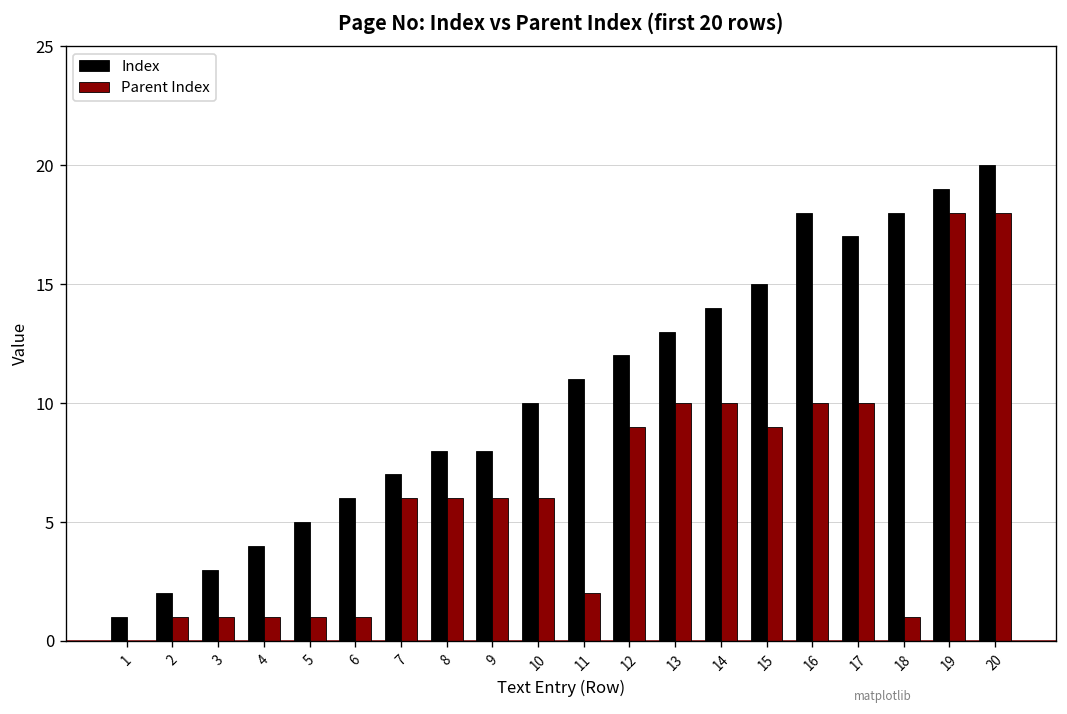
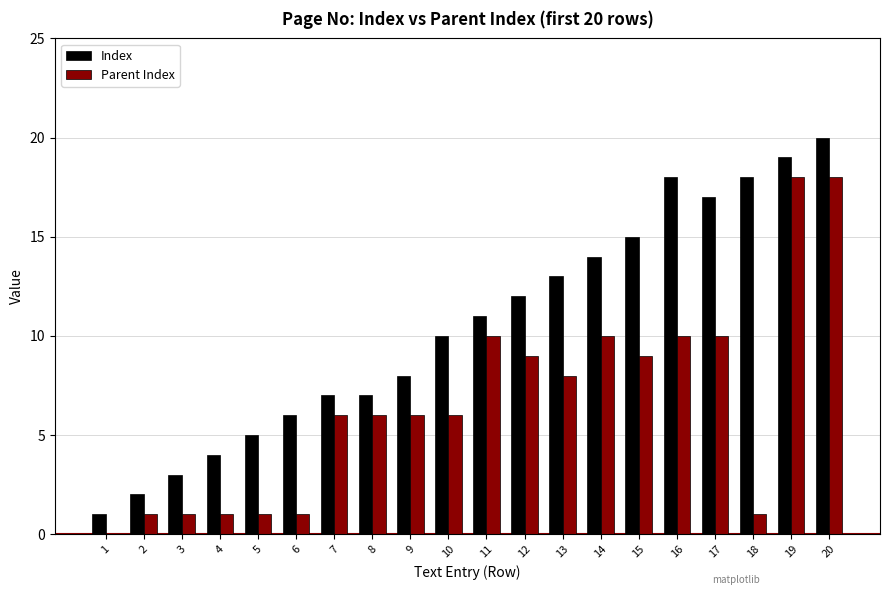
  {
    "Index": {
      "1": 1,
      "2": 2,
      "3": 3,
      "4": 4,
      "5": 5,
      "6": 6,
      "7": 7,
-     "8": 8,
+     "8": 7,
      "9": 8,
      "10": 10,
      "11": 11,
      "12": 12,
      "13": 13,
      "14": 14,
      "15": 15,
      "16": 18,
      "17": 17,
      "18": 18,
      "19": 19,
      "20": 20
    },
    "Parent Index": {
      "1": 0,
      "2": 1,
      "3": 1,
      "4": 1,
      "5": 1,
      "6": 1,
      "7": 6,
      "8": 6,
      "9": 6,
      "10": 6,
-     "11": 2,
+     "11": 10,
      "12": 9,
-     "13": 10,
+     "13": 8,
      "14": 10,
      "15": 9,
      "16": 10,
      "17": 10,
      "18": 1,
      "19": 18,
      "20": 18
    }
  }
